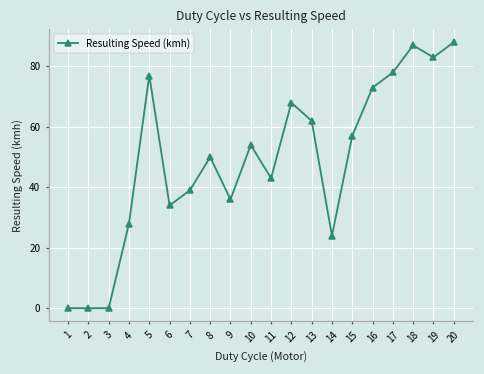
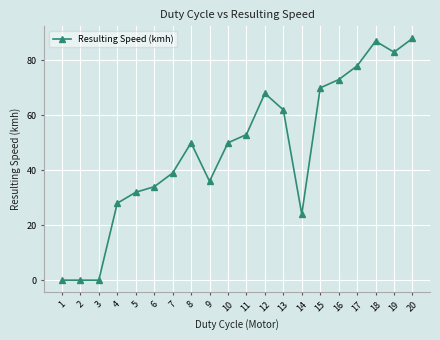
  {
    "1": 0,
    "2": 0,
    "3": 0,
    "4": 28,
-   "5": 77,
+   "5": 32,
    "6": 34,
    "7": 39,
    "8": 50,
    "9": 36,
-   "10": 54,
-   "11": 43,
+   "10": 50,
+   "11": 53,
    "12": 68,
    "13": 62,
    "14": 24,
-   "15": 57,
+   "15": 70,
    "16": 73,
    "17": 78,
    "18": 87,
    "19": 83,
    "20": 88
  }
